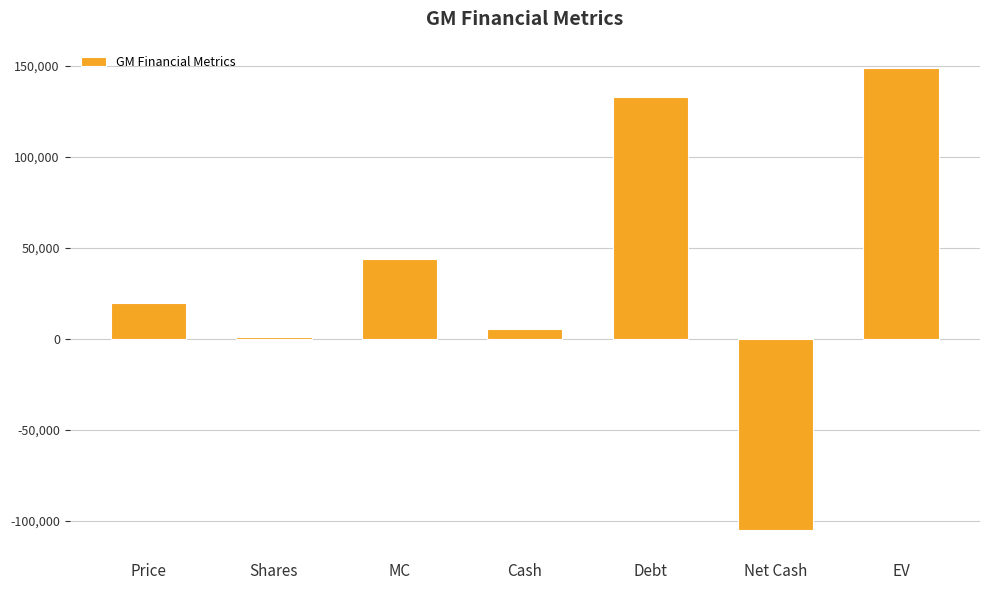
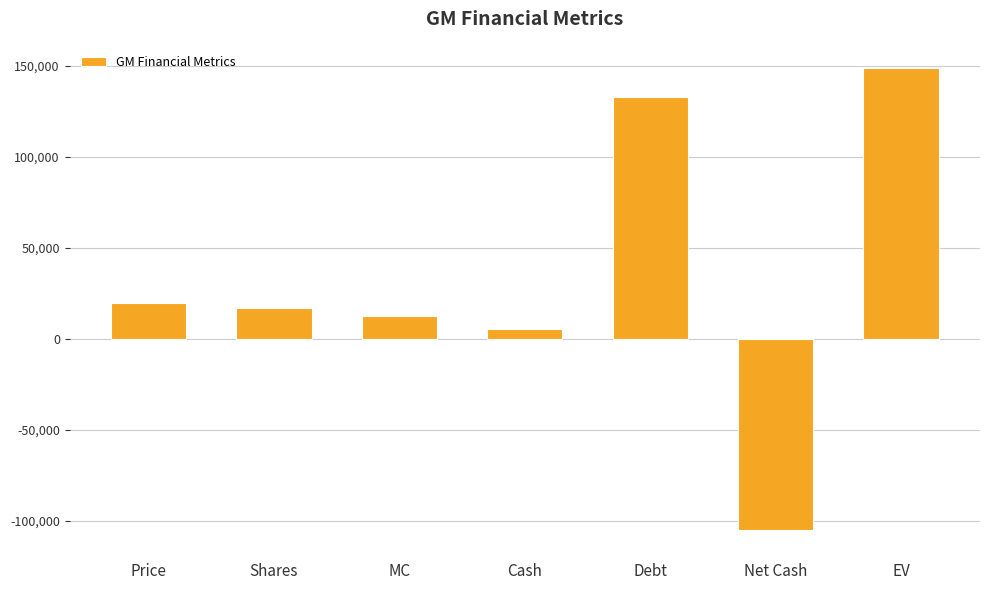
  {
    "Price": "20,000",
-   "Shares": "1,000",
-   "MC": "44,000",
+   "Shares": "17,000",
+   "MC": "13,000",
    "Cash": "5,000",
    "Debt": "133,000",
    "Net Cash": "-105,000",
    "EV": "149,000"
  }
